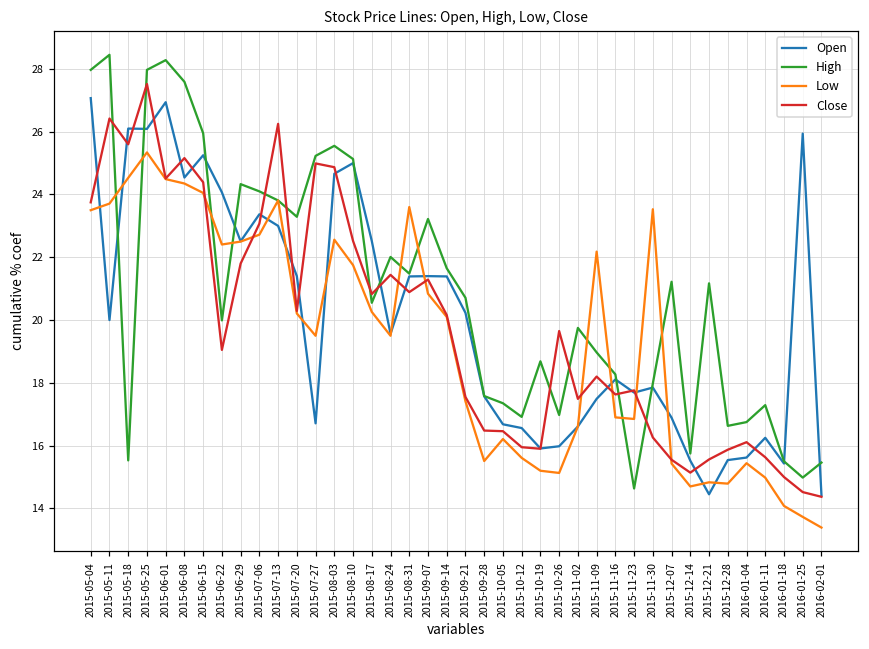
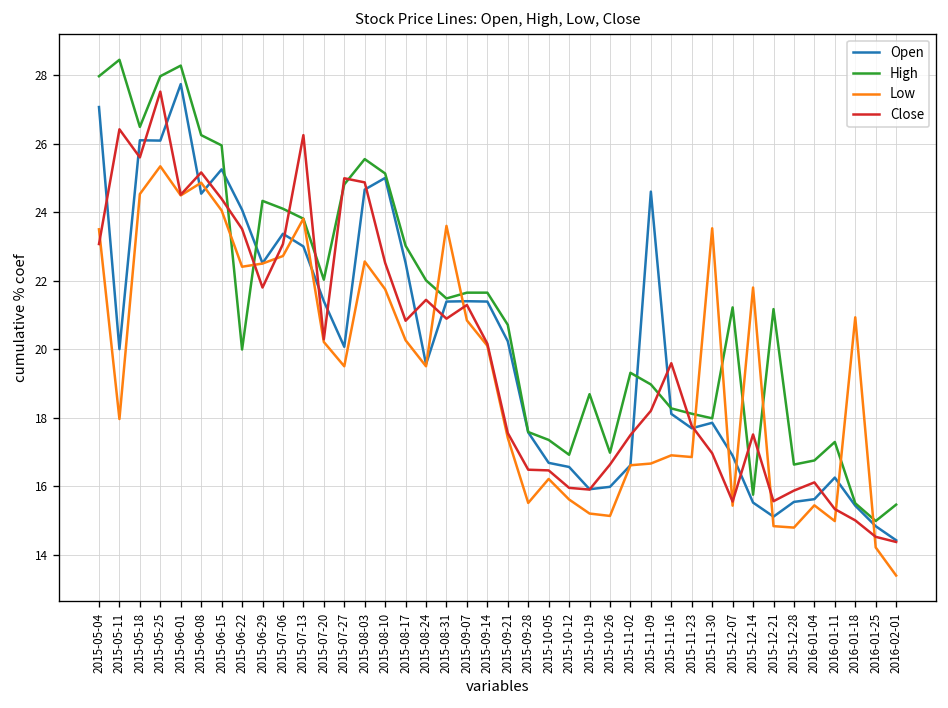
  {
    "Open": {
      "2015-05-04": 27.1,
      "2015-05-11": 20.0,
      "2015-05-18": 26.1,
      "2015-05-25": 26.1,
-     "2015-06-01": 26.9,
+     "2015-06-01": 27.7,
      "2015-06-08": 24.5,
      "2015-06-15": 25.3,
      "2015-06-22": 24.1,
      "2015-07-06": 23.4,
      "2015-07-13": 23.0,
      "2015-07-20": 21.4,
-     "2015-07-27": 16.7,
+     "2015-07-27": 20.1,
      "2015-08-03": 24.7,
      "2015-08-10": 25.0,
      "2015-08-17": 22.5,
      "2015-08-31": 21.4,
      "2015-09-07": 21.4,
      "2015-09-14": 21.4,
      "2015-09-21": 20.2,
      "2015-10-05": 16.7,
      "2015-10-12": 16.6,
      "2015-10-26": 16.0,
-     "2015-11-09": 17.5,
+     "2015-11-09": 24.6,
      "2015-11-16": 18.1,
      "2015-11-30": 17.9,
      "2015-12-07": 16.9,
      "2015-12-14": 15.5,
-     "2015-12-21": 14.5,
+     "2015-12-21": 15.1,
      "2015-12-28": 15.5,
      "2016-01-04": 15.6,
      "2016-01-11": 16.3,
-     "2016-01-25": 25.9
+     "2016-01-25": 14.8
    },
    "High": {
      "2015-05-04": 28.0,
      "2015-05-11": 28.5,
-     "2015-05-18": 15.5,
+     "2015-05-18": 26.5,
      "2015-05-25": 28.0,
      "2015-06-01": 28.3,
-     "2015-06-08": 27.6,
+     "2015-06-08": 26.3,
      "2015-06-15": 26.0,
      "2015-06-22": 20.0,
      "2015-06-29": 24.3,
      "2015-07-06": 24.1,
-     "2015-07-20": 23.3,
-     "2015-07-27": 25.2,
+     "2015-07-20": 22.0,
+     "2015-07-27": 24.8,
      "2015-08-03": 25.6,
      "2015-08-10": 25.1,
-     "2015-08-17": 20.6,
+     "2015-08-17": 23.0,
      "2015-08-24": 22.0,
      "2015-08-31": 21.5,
-     "2015-09-07": 23.2,
+     "2015-09-07": 21.7,
      "2015-09-14": 21.7,
      "2015-09-21": 20.7,
      "2015-10-05": 17.4,
      "2015-10-12": 16.9,
      "2015-10-19": 18.7,
      "2015-10-26": 17.0,
-     "2015-11-02": 19.8,
+     "2015-11-02": 19.3,
      "2015-11-09": 19.0,
      "2015-11-16": 18.3,
-     "2015-11-23": 14.6,
+     "2015-11-23": 18.1,
      "2015-11-30": 18.0,
      "2015-12-07": 21.2,
      "2015-12-14": 15.8,
      "2015-12-21": 21.2,
      "2015-12-28": 16.6,
      "2016-01-04": 16.8,
      "2016-01-11": 17.3,
      "2016-01-25": 15.0,
      "2016-02-01": 15.5
    },
    "Low": {
      "2015-05-04": 23.5,
-     "2015-05-11": 23.7,
+     "2015-05-11": 18.0,
      "2015-05-18": 24.5,
      "2015-05-25": 25.3,
-     "2015-06-08": 24.4,
+     "2015-06-08": 24.9,
      "2015-06-15": 24.1,
      "2015-06-22": 22.4,
      "2015-07-06": 22.7,
      "2015-07-27": 19.5,
      "2015-08-03": 22.6,
      "2015-08-10": 21.8,
      "2015-08-17": 20.3,
      "2015-08-31": 23.6,
      "2015-09-07": 20.8,
      "2015-09-21": 17.4,
      "2015-09-28": 15.5,
      "2015-10-05": 16.2,
      "2015-10-12": 15.6,
      "2015-10-19": 15.2,
      "2015-10-26": 15.1,
-     "2015-11-09": 22.2,
+     "2015-11-09": 16.7,
      "2015-11-16": 16.9,
      "2015-11-23": 16.9,
      "2015-11-30": 23.5,
      "2015-12-07": 15.4,
-     "2015-12-14": 14.7,
+     "2015-12-14": 21.8,
      "2015-12-21": 14.8,
      "2015-12-28": 14.8,
      "2016-01-04": 15.4,
      "2016-01-11": 15.0,
-     "2016-01-18": 14.1,
-     "2016-01-25": 13.7,
+     "2016-01-18": 20.9,
+     "2016-01-25": 14.2,
      "2016-02-01": 13.4
    },
    "Close": {
-     "2015-05-04": 23.8,
+     "2015-05-04": 23.1,
      "2015-05-11": 26.4,
      "2015-05-18": 25.6,
      "2015-05-25": 27.5,
      "2015-06-08": 25.2,
      "2015-06-15": 24.4,
-     "2015-06-22": 19.1,
+     "2015-06-22": 23.5,
      "2015-06-29": 21.8,
      "2015-07-06": 23.1,
      "2015-07-13": 26.3,
      "2015-07-27": 25.0,
      "2015-08-03": 24.9,
      "2015-08-10": 22.5,
      "2015-08-17": 20.8,
      "2015-08-24": 21.4,
      "2015-08-31": 20.9,
      "2015-09-07": 21.3,
      "2015-09-21": 17.6,
      "2015-09-28": 16.5,
      "2015-10-05": 16.5,
      "2015-10-12": 16.0,
-     "2015-10-26": 19.7,
+     "2015-10-26": 16.6,
      "2015-11-02": 17.5,
      "2015-11-09": 18.2,
-     "2015-11-16": 17.6,
-     "2015-11-30": 16.3,
+     "2015-11-16": 19.6,
+     "2015-11-30": 17.0,
      "2015-12-07": 15.6,
-     "2015-12-14": 15.1,
+     "2015-12-14": 17.5,
      "2015-12-21": 15.6,
      "2015-12-28": 15.9,
      "2016-01-04": 16.1,
-     "2016-01-11": 15.6,
+     "2016-01-11": 15.3,
      "2016-01-18": 15.0,
      "2016-01-25": 14.5
    }
  }
